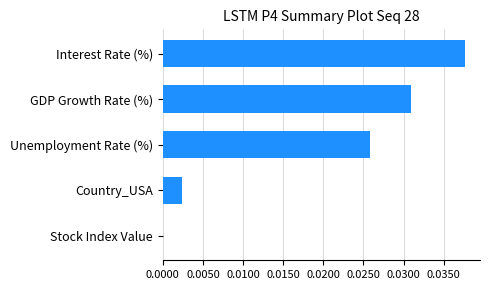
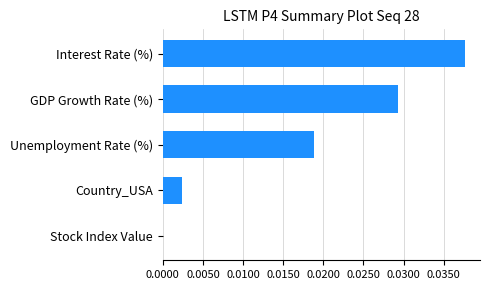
  {
    "Interest Rate (%)": 0.038,
-   "GDP Growth Rate (%)": 0.031,
-   "Unemployment Rate (%)": 0.026,
+   "GDP Growth Rate (%)": 0.029,
+   "Unemployment Rate (%)": 0.019,
    "Country_USA": 0.002,
    "Stock Index Value": 0.000
  }
